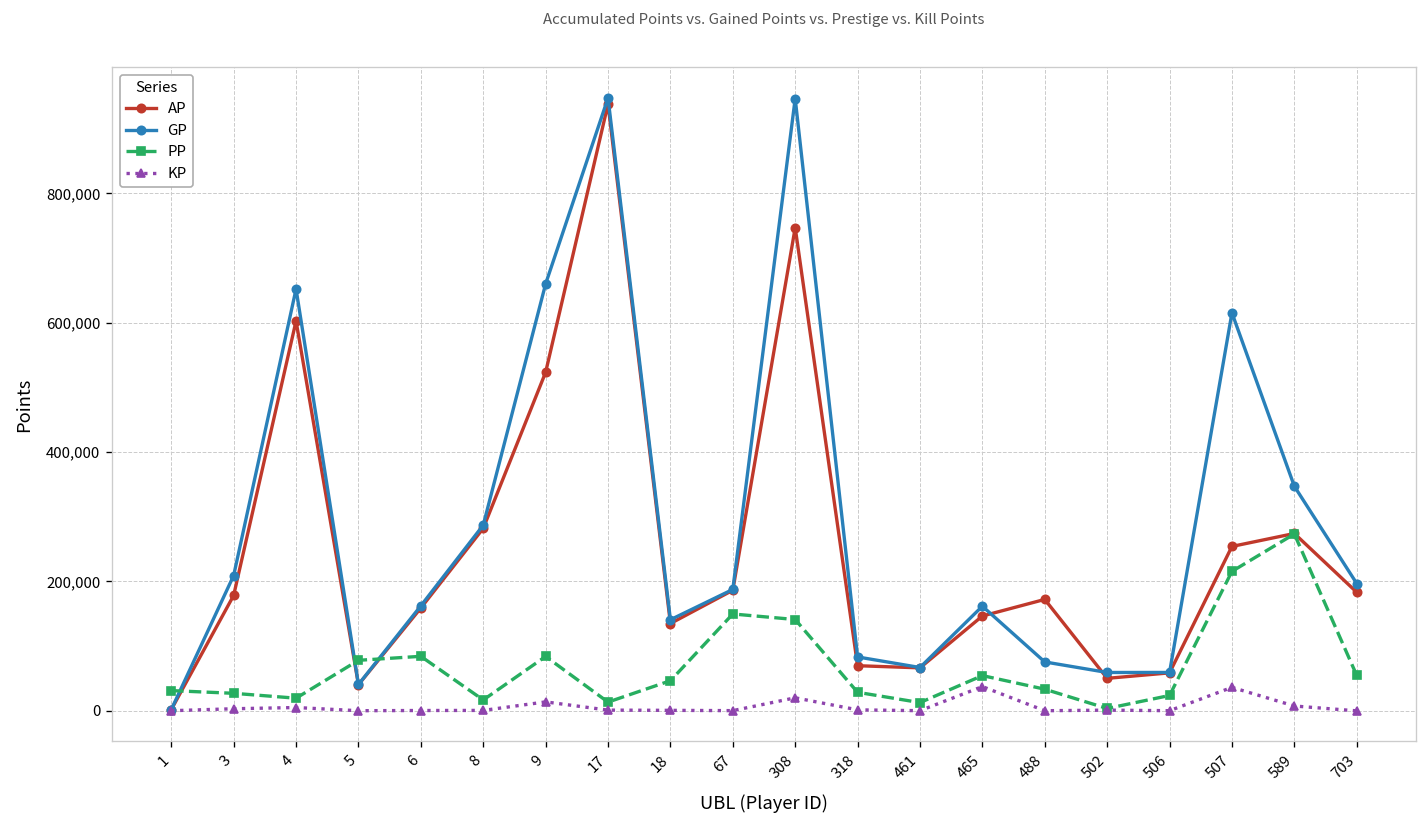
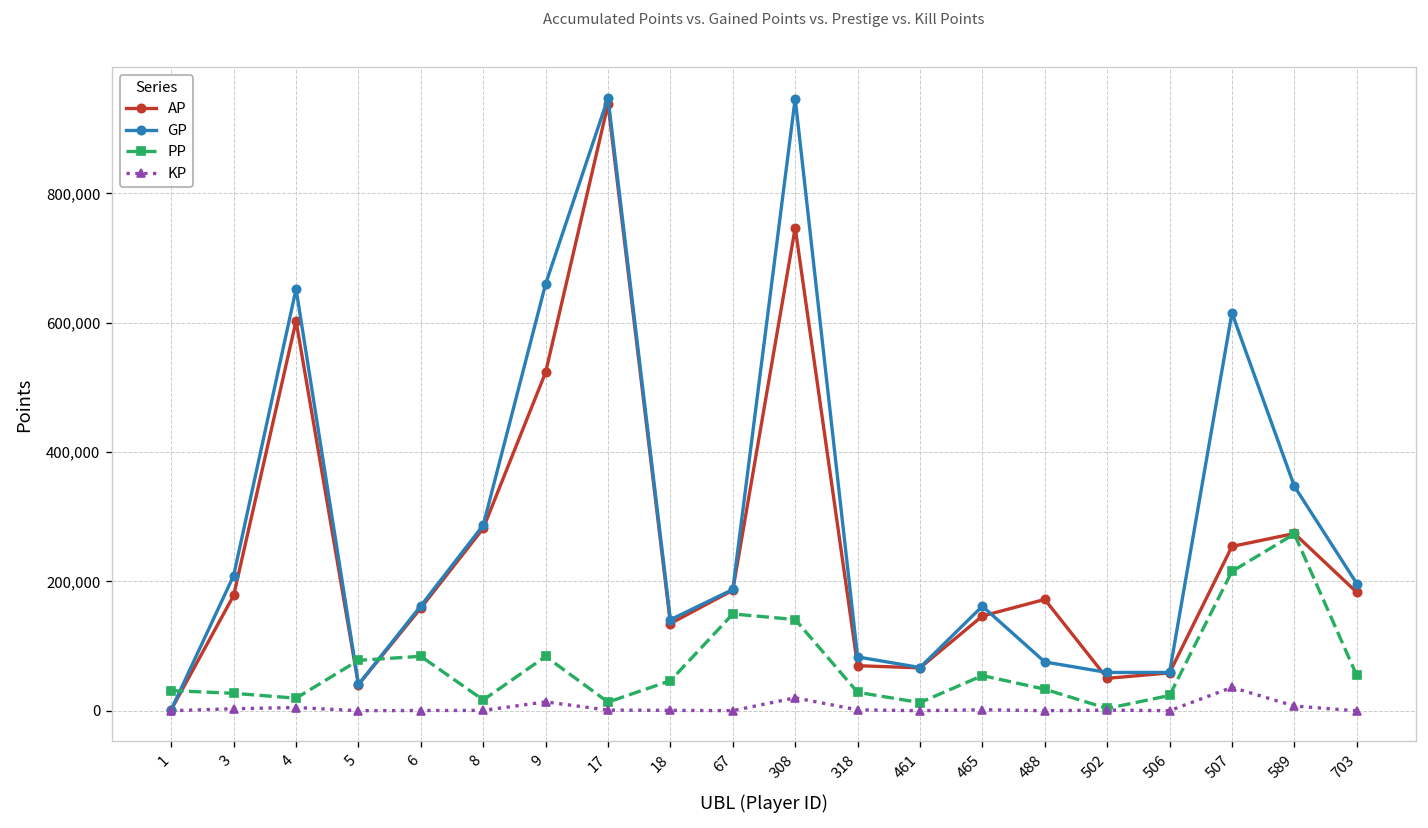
  {
    "AP": {
      "3": "180,000",
      "4": "600,000",
      "8": "280,000",
      "9": "520,000",
      "17": "940,000",
      "18": "130,000",
      "308": "750,000",
      "318": "70,000",
      "465": "150,000",
      "488": "170,000",
      "502": "50,000",
      "507": "250,000",
      "703": "180,000"
    },
    "GP": {
      "3": "210,000",
      "4": "650,000",
      "8": "290,000",
      "9": "660,000",
      "17": "950,000",
      "18": "140,000",
      "308": "950,000",
      "318": "80,000",
      "465": "160,000",
      "488": "80,000",
      "502": "60,000",
      "507": "620,000",
      "589": "350,000",
      "703": "200,000"
    },
    "PP": {
      "1": "30,000",
      "3": "30,000",
      "4": "20,000",
      "5": "80,000",
      "6": "80,000",
      "8": "20,000",
      "9": "80,000",
      "17": "10,000",
      "18": "50,000",
      "67": "150,000",
      "308": "140,000",
      "318": "30,000",
      "461": "10,000",
      "465": "50,000",
      "488": "30,000",
      "506": "20,000",
      "507": "220,000",
      "703": "50,000"
    },
    "KP": {
      "3": "0",
      "4": "0",
      "5": "0",
      "6": "0",
      "8": "0",
      "9": "10,000",
      "17": "0",
      "18": "0",
      "67": "0",
      "308": "20,000",
      "318": "0",
      "461": "0",
-     "465": "40,000",
+     "465": "0",
      "488": "0",
      "506": "0",
      "507": "40,000",
      "589": "10,000",
      "703": "0"
    }
  }
